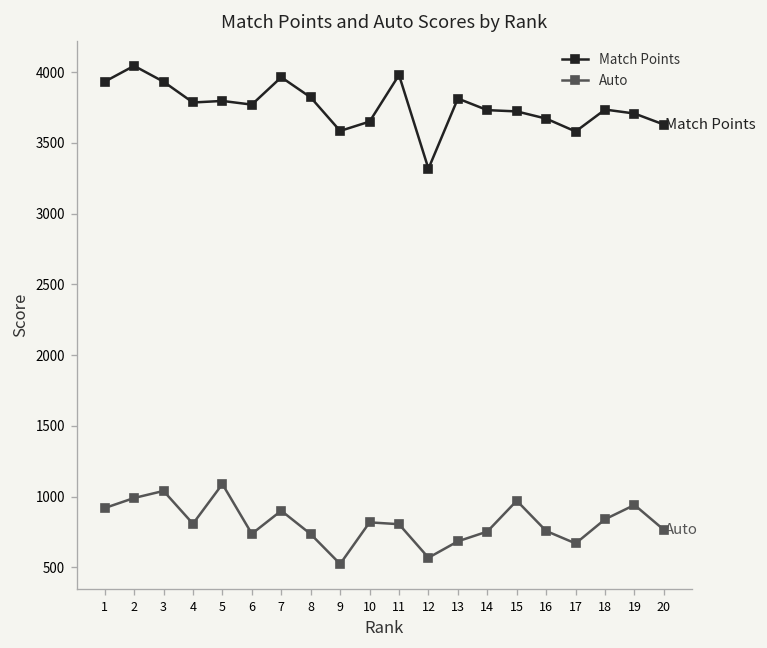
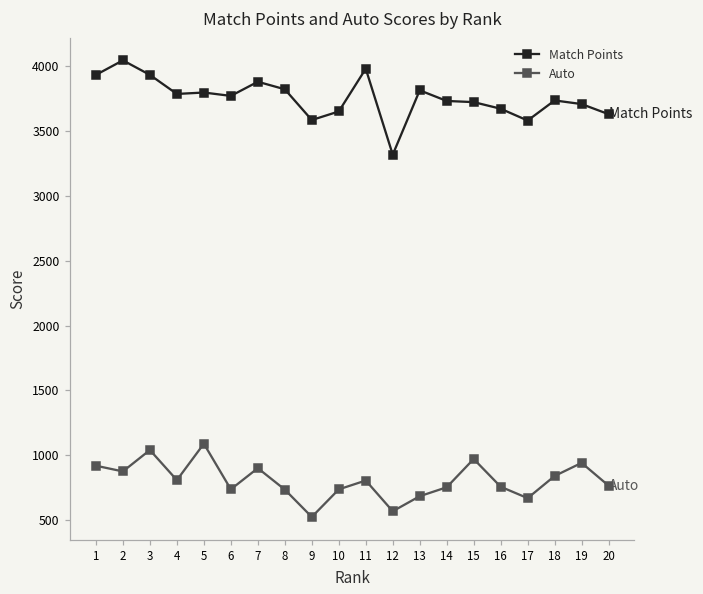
  {
    "Match Points": {
      "1": 3930,
      "2": 4050,
      "3": 3930,
      "4": 3790,
      "5": 3800,
      "6": 3770,
-     "7": 3960,
+     "7": 3880,
      "8": 3820,
      "9": 3590,
      "10": 3650,
      "11": 3980,
      "12": 3320,
      "13": 3810,
      "14": 3730,
      "15": 3720,
      "16": 3670,
      "17": 3580,
      "18": 3740,
      "19": 3710,
      "20": 3630
    },
    "Auto": {
      "1": 920,
-     "2": 990,
+     "2": 880,
      "3": 1040,
      "4": 810,
      "5": 1090,
      "6": 740,
      "7": 900,
      "8": 740,
      "9": 530,
-     "10": 820,
+     "10": 740,
      "11": 810,
      "12": 570,
      "13": 690,
      "14": 750,
      "15": 970,
      "16": 760,
      "17": 670,
      "18": 840,
      "19": 940,
      "20": 770
    }
  }
